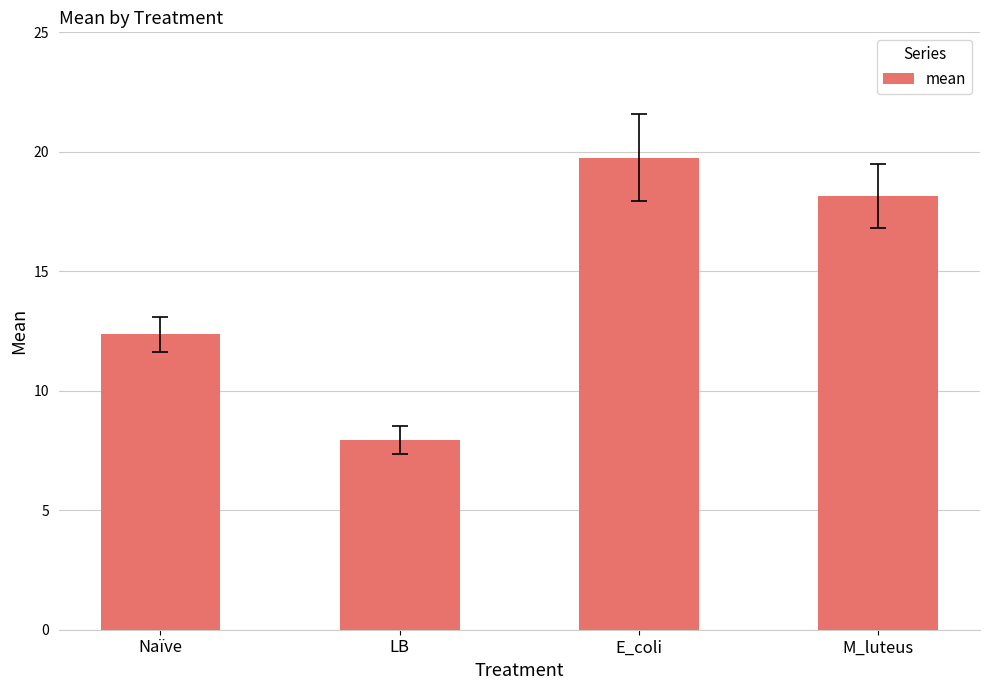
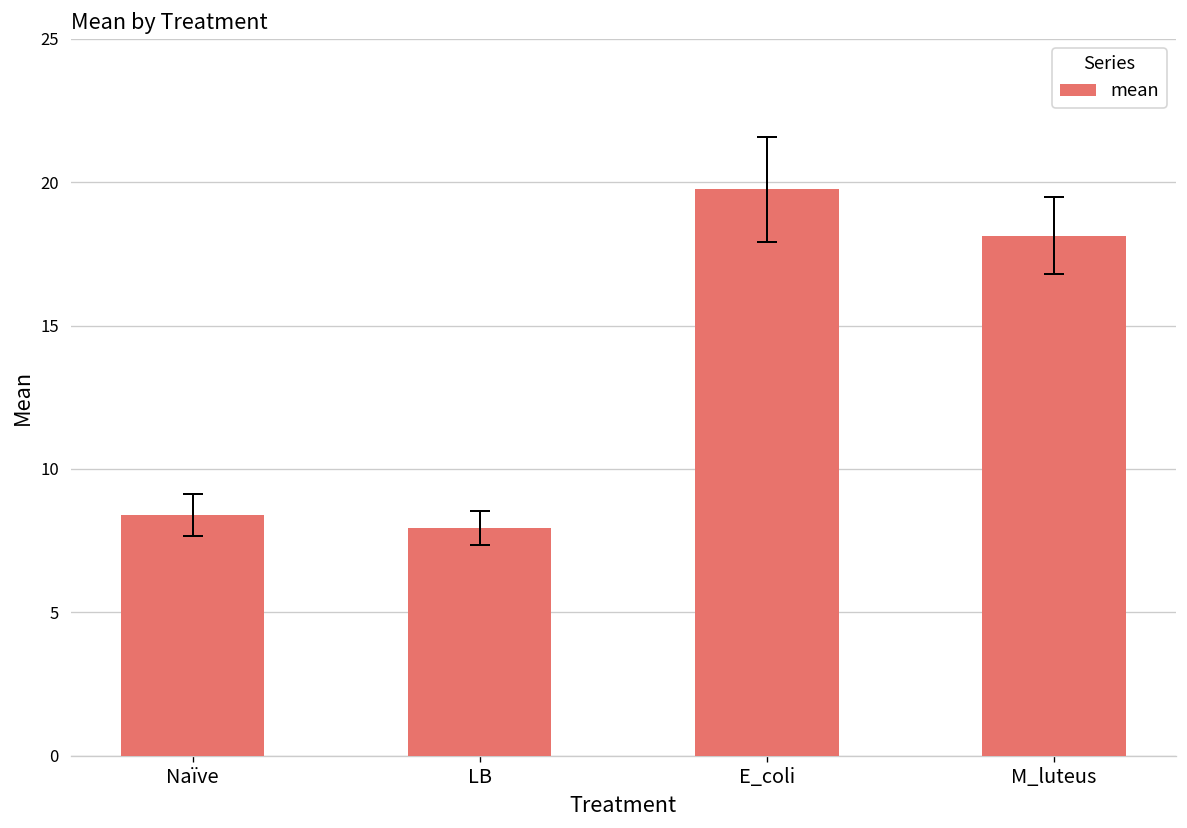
  {
    "mean": {
-     "Naïve": 12.4,
+     "Naïve": 8.4,
      "LB": 8.0,
      "E_coli": 19.7,
      "M_luteus": 18.1
    }
  }
